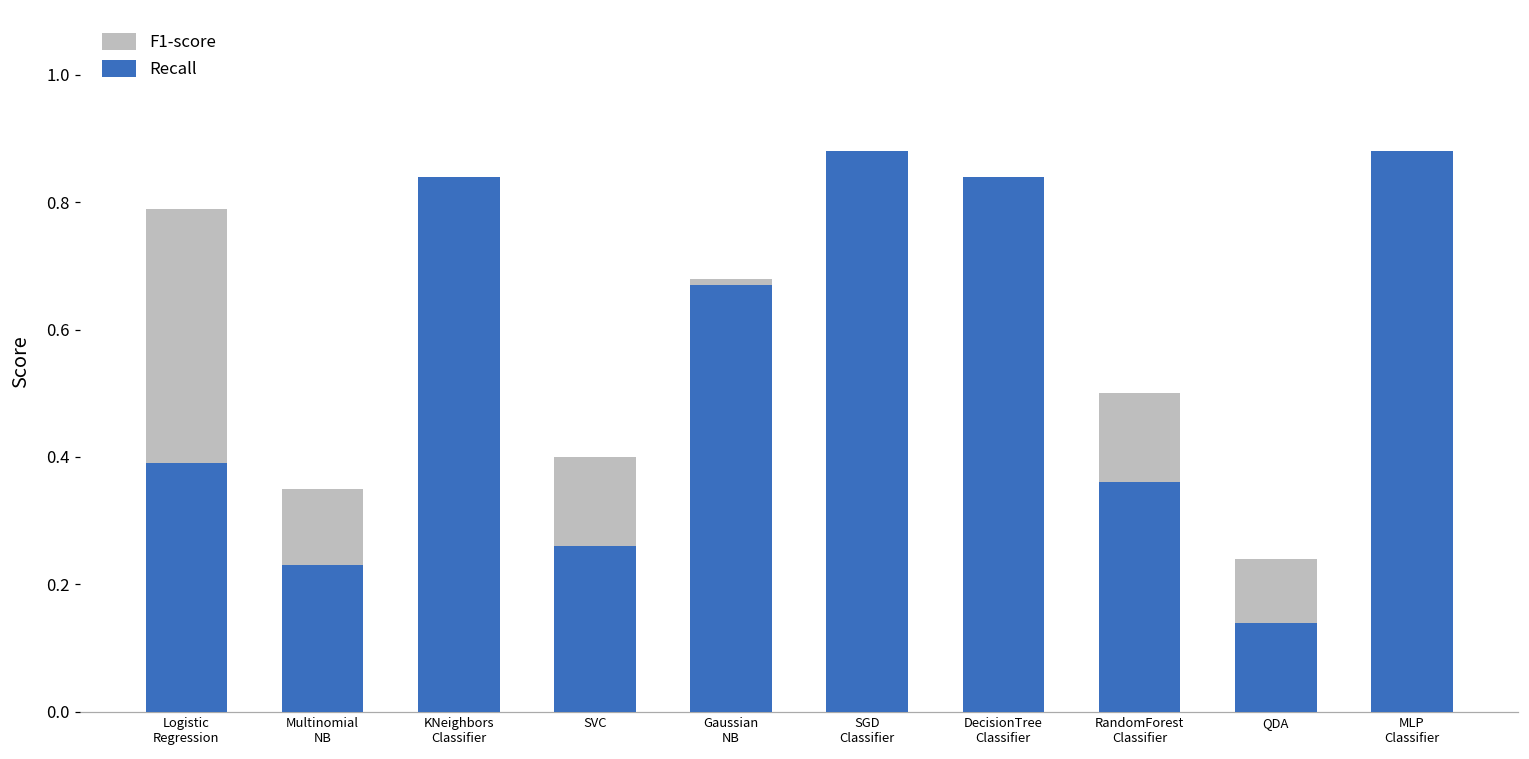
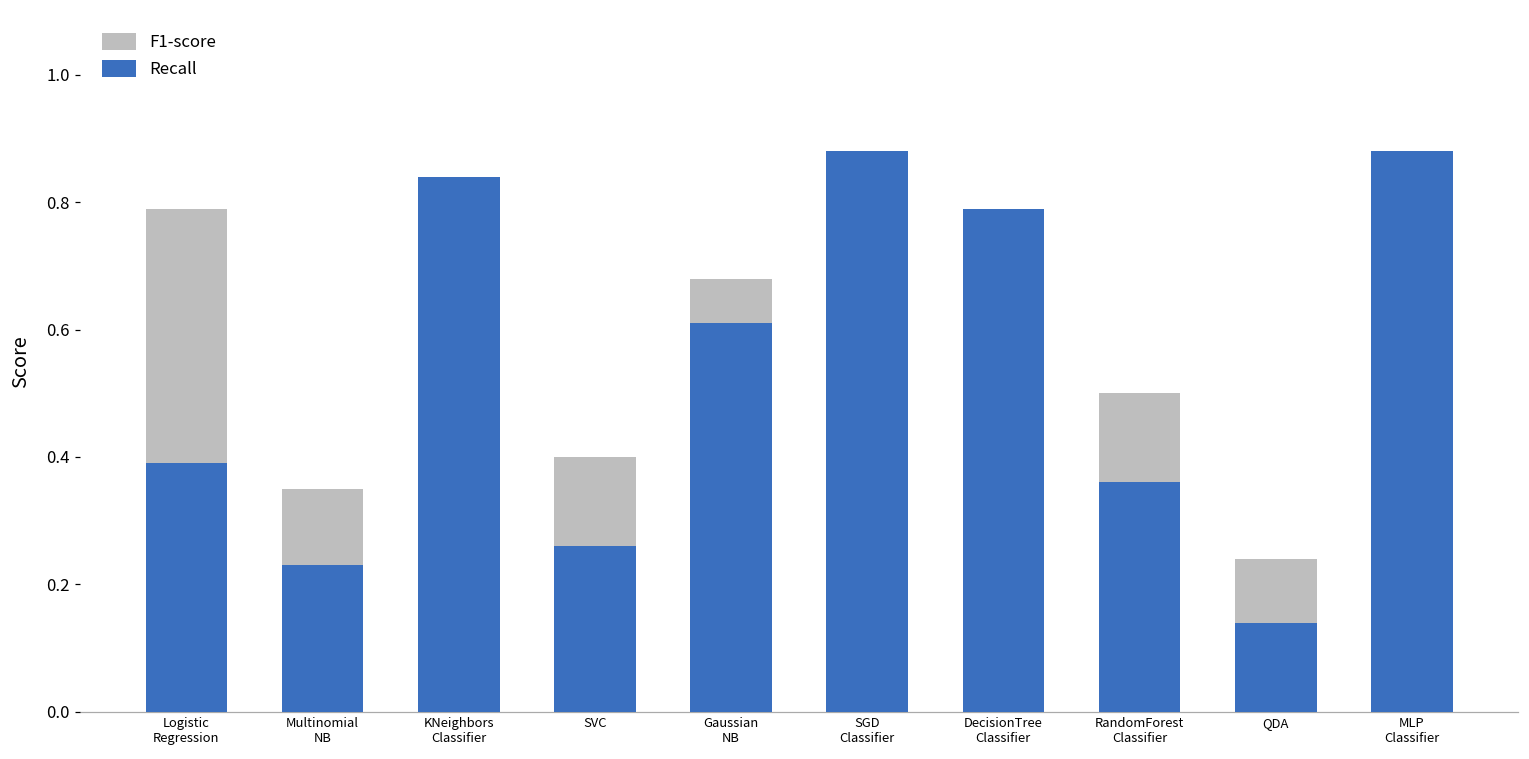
  {
    "F1-score": {
      "Logistic Regression": 0.79,
      "Multinomial NB": 0.35,
      "SVC": 0.40,
      "Gaussian NB": 0.68,
      "RandomForest Classifier": 0.50,
      "QDA": 0.24
    },
    "Recall": {
      "KNeighbors Classifier": 0.84,
-     "Gaussian NB": 0.67,
+     "Gaussian NB": 0.61,
      "SGD Classifier": 0.88,
-     "DecisionTree Classifier": 0.84,
+     "DecisionTree Classifier": 0.79,
      "MLP Classifier": 0.88
    }
  }
